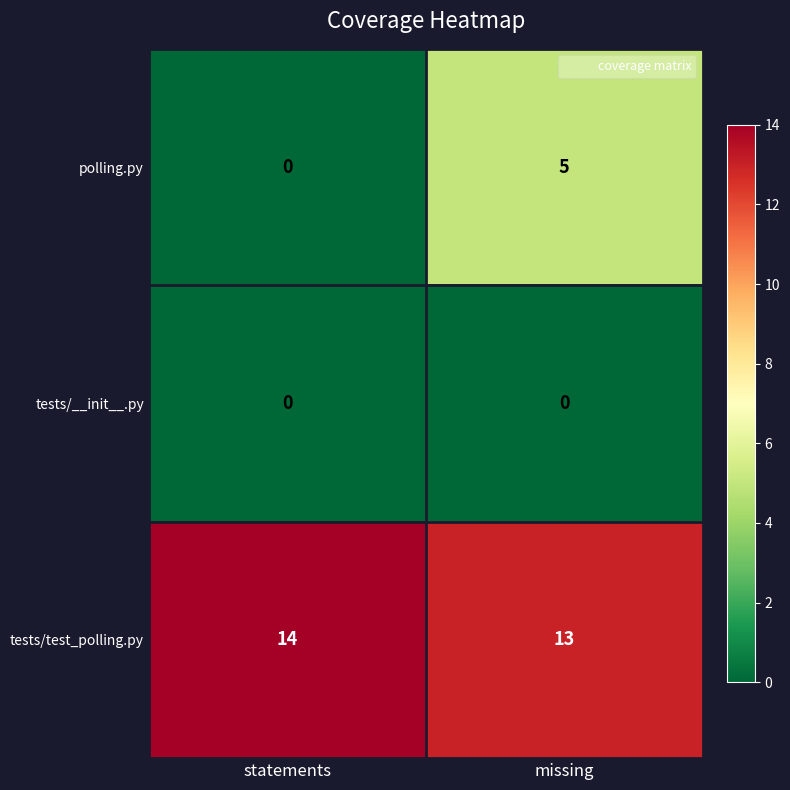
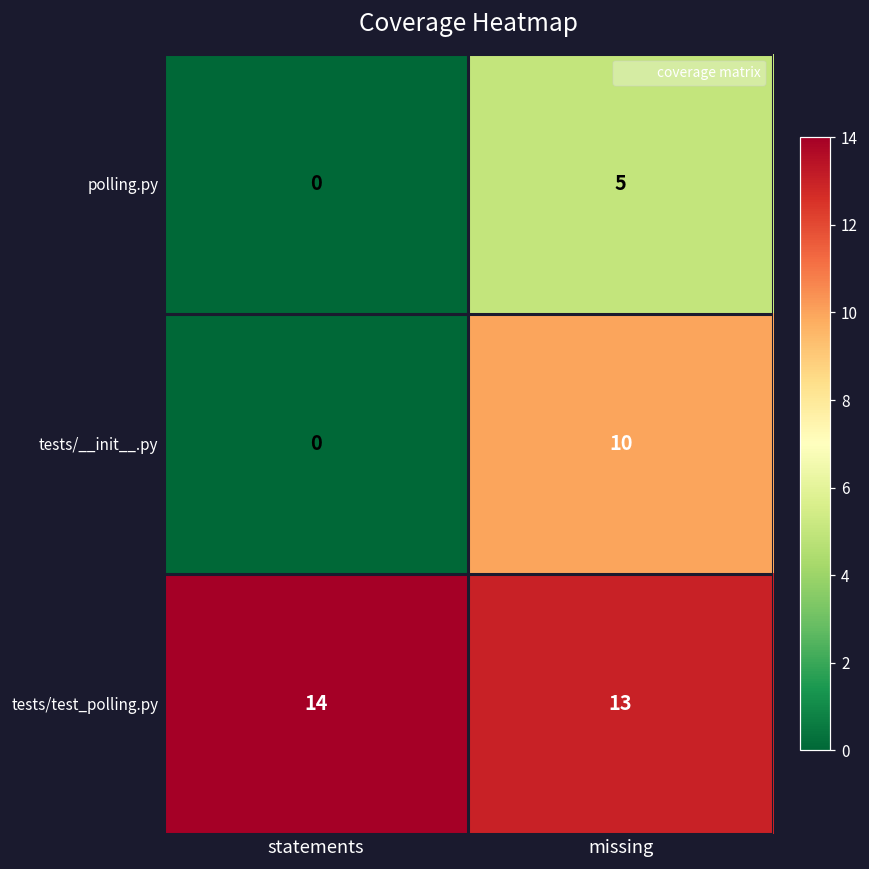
  {
    "polling.py": {
      "statements": 0,
      "missing": 5
    },
    "tests/__init__.py": {
      "statements": 0,
-     "missing": 0
+     "missing": 10
    },
    "tests/test_polling.py": {
      "statements": 14,
      "missing": 13
    }
  }
